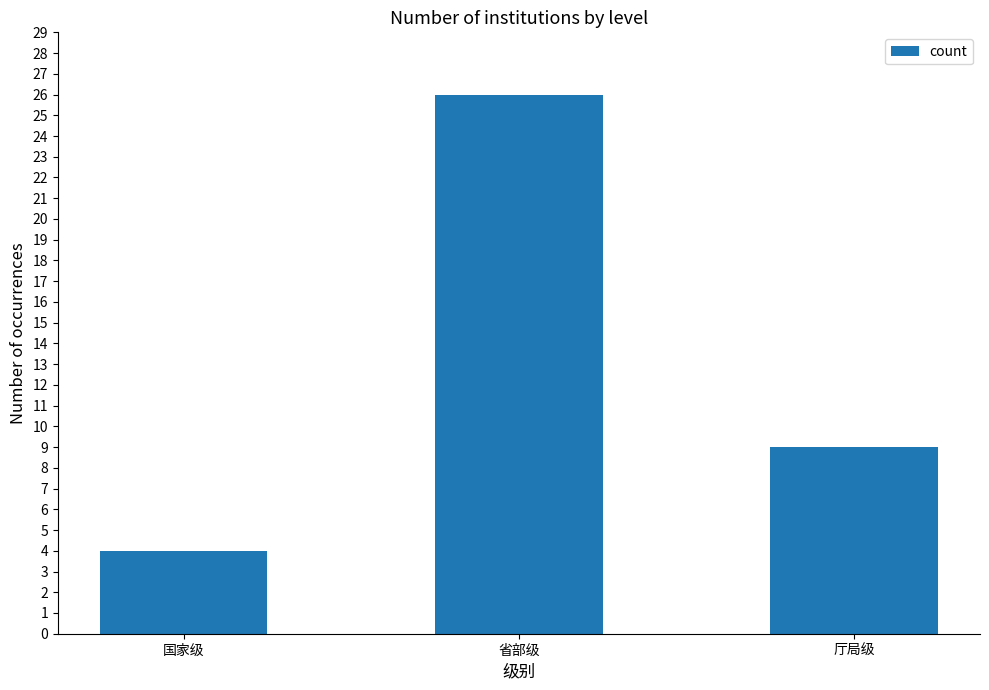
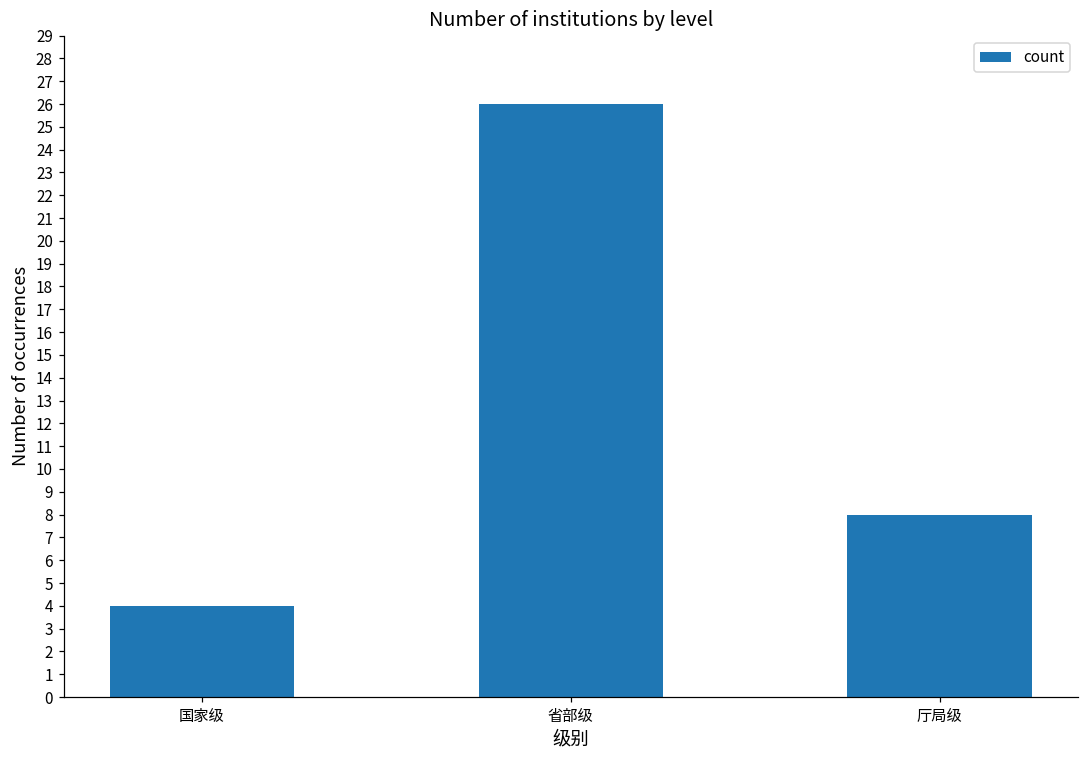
  {
    "国家级": 4,
    "省部级": 26,
-   "厅局级": 9
+   "厅局级": 8
  }
